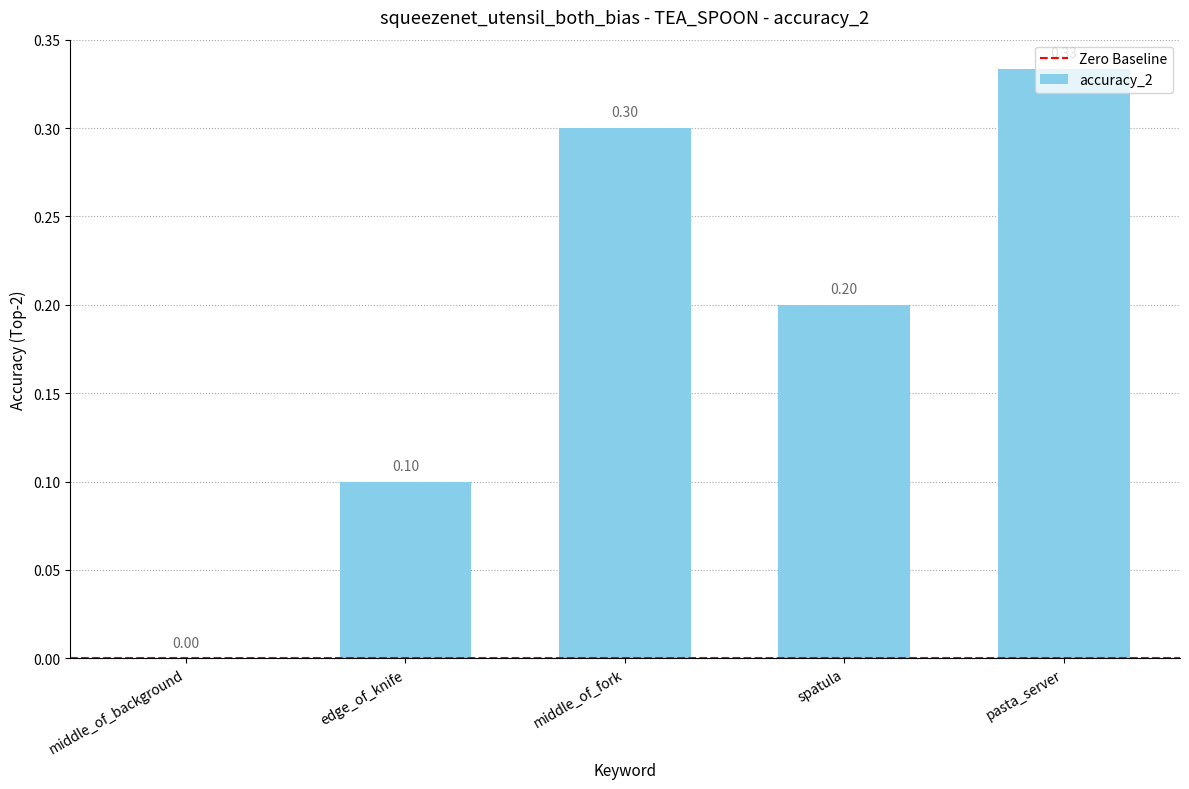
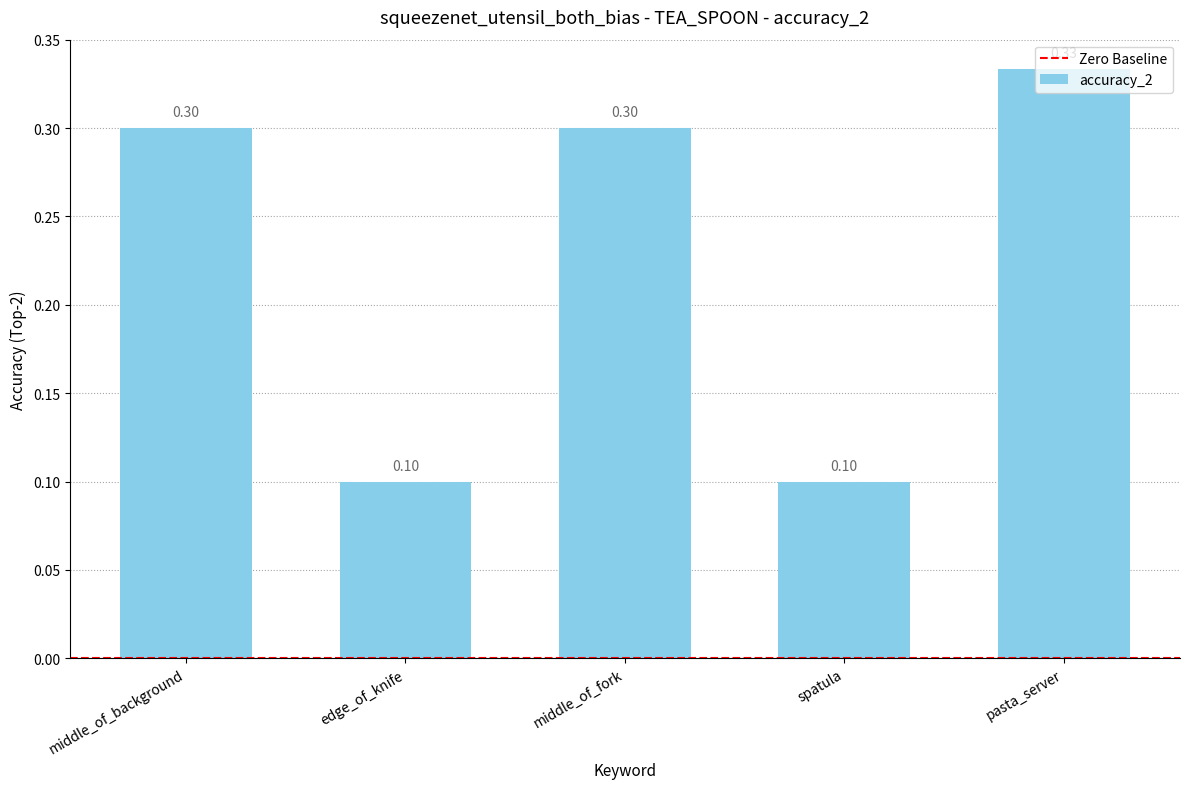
  {
-   "middle_of_background": 0.00,
+   "middle_of_background": 0.30,
    "edge_of_knife": 0.10,
    "middle_of_fork": 0.30,
-   "spatula": 0.20
+   "spatula": 0.10
  }
